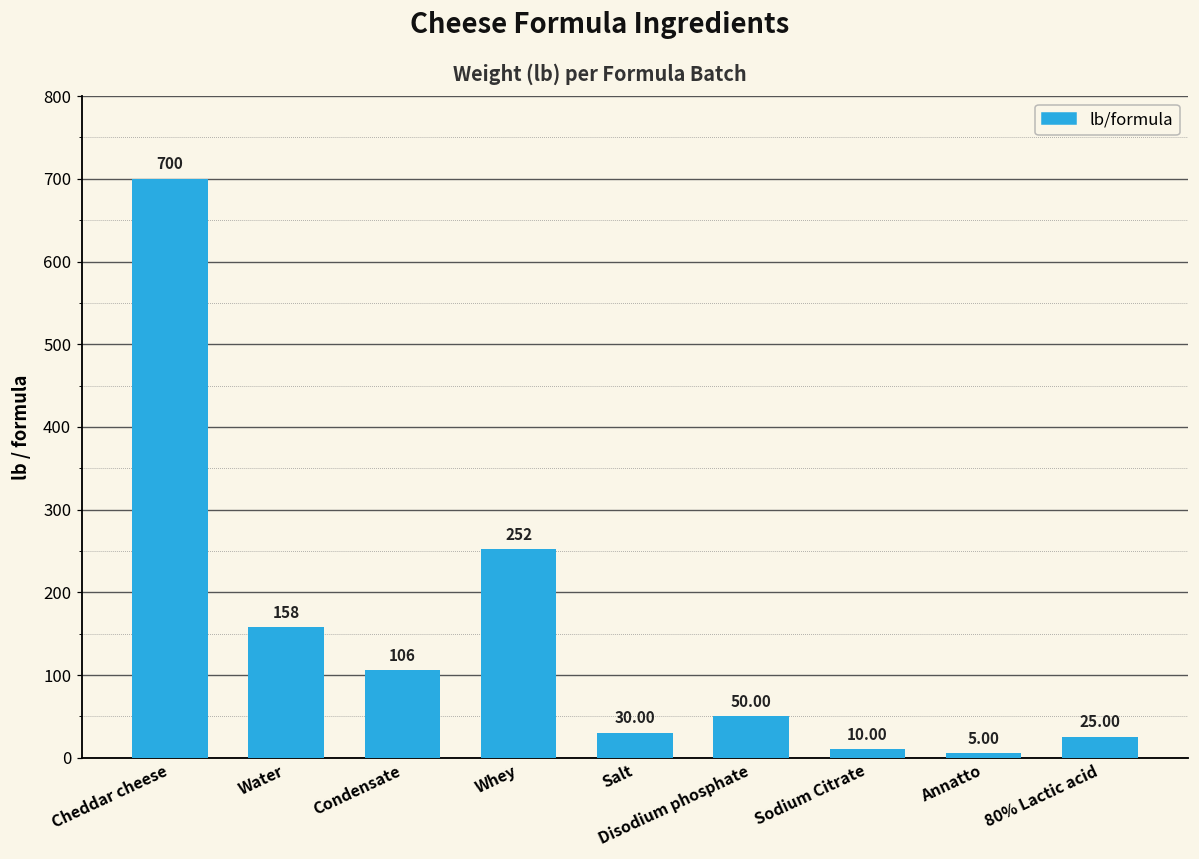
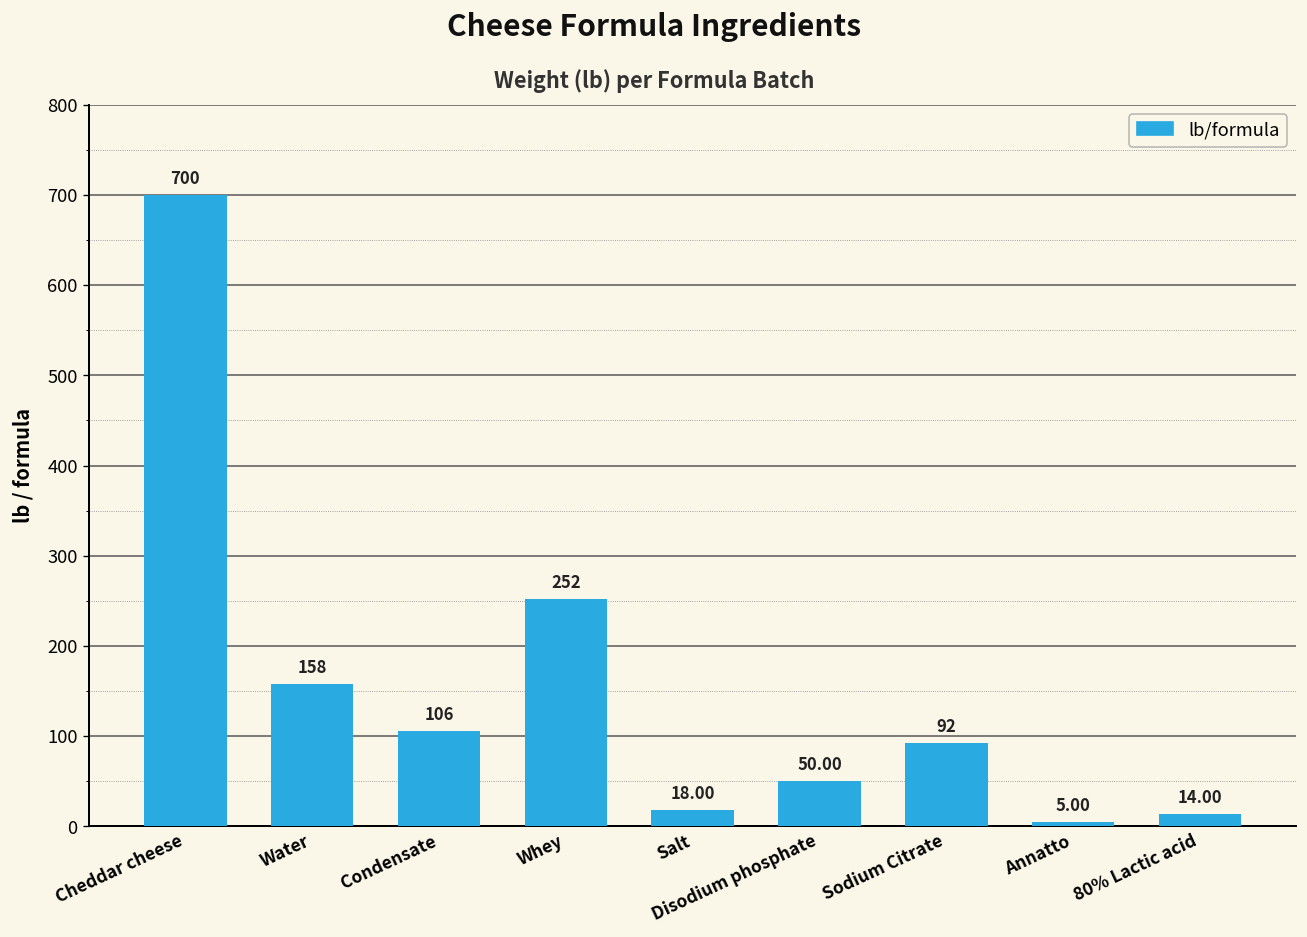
  {
    "Cheddar cheese": 700,
    "Water": 158,
    "Condensate": 106,
    "Whey": 252,
-   "Salt": 30.00,
+   "Salt": 18.00,
    "Disodium phosphate": 50.00,
-   "Sodium Citrate": 10.00,
+   "Sodium Citrate": 92,
    "Annatto": 5.00,
-   "80% Lactic acid": 25.00
+   "80% Lactic acid": 14.00
  }
